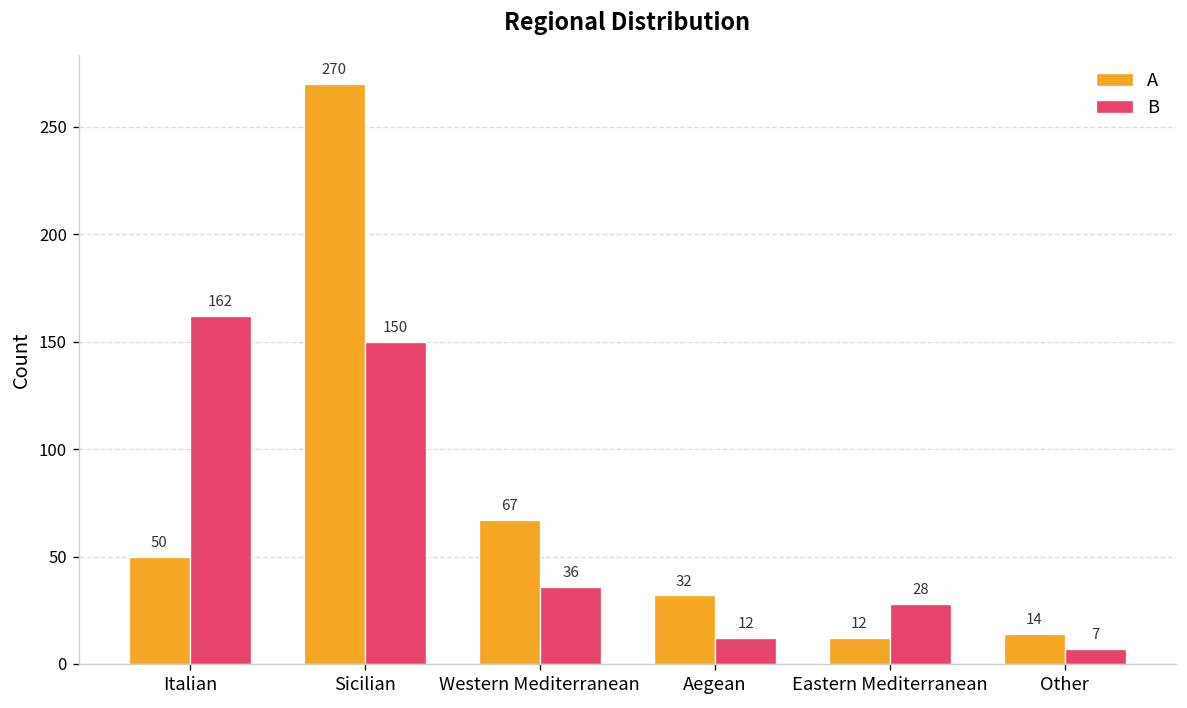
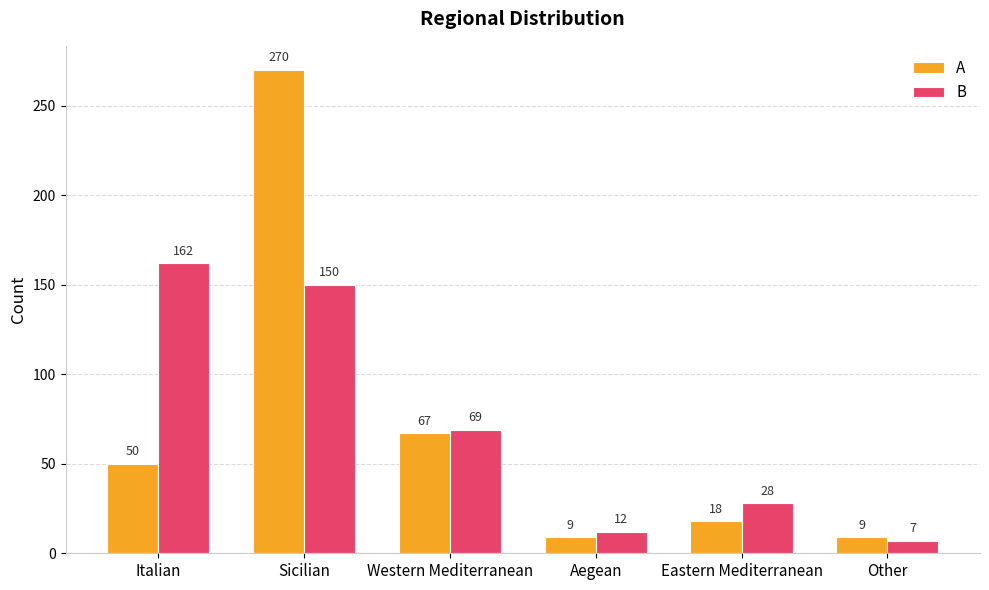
  {
    "A": {
      "Italian": 50,
      "Sicilian": 270,
      "Western Mediterranean": 67,
-     "Aegean": 32,
-     "Eastern Mediterranean": 12,
-     "Other": 14
+     "Aegean": 9,
+     "Eastern Mediterranean": 18,
+     "Other": 9
    },
    "B": {
      "Italian": 162,
      "Sicilian": 150,
-     "Western Mediterranean": 36,
+     "Western Mediterranean": 69,
      "Aegean": 12,
      "Eastern Mediterranean": 28,
      "Other": 7
    }
  }
